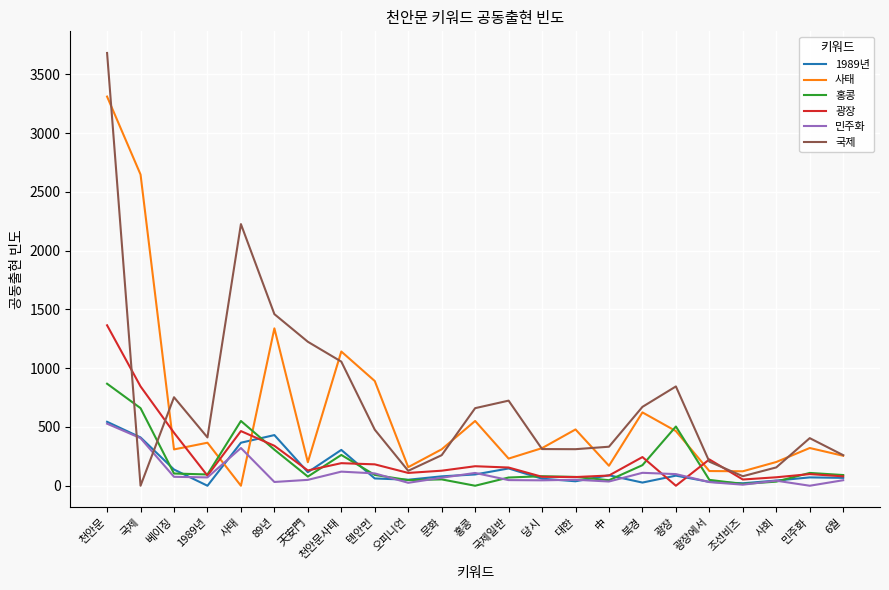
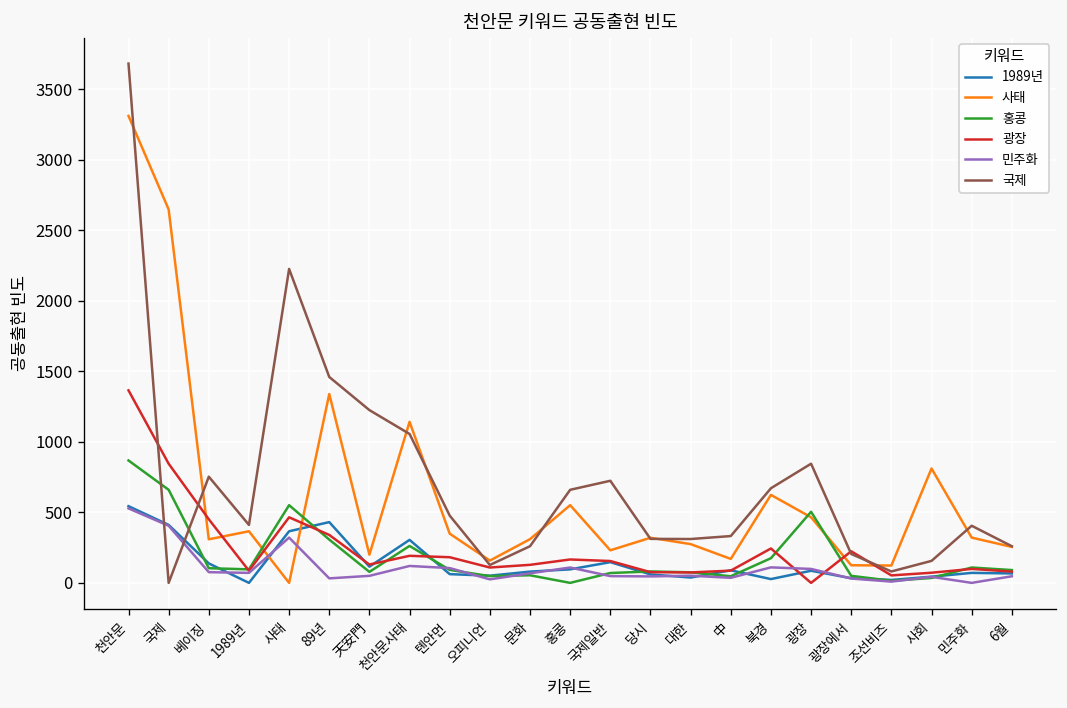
  {
    "1989년": {
      "베이징": 140,
      "1989년": 0,
      "사태": 370,
      "89년": 430,
      "천안문사태": 310,
      "톈안먼": 60,
      "북경": 30,
      "민주화": 70
    },
    "사태": {
      "천안문": 3310,
      "국제": 2650,
      "베이징": 310,
      "1989년": 370,
      "사태": 0,
      "89년": 1340,
      "天安門": 200,
      "천안문사태": 1140,
-     "톈안먼": 890,
+     "톈안먼": 350,
      "오피니언": 160,
      "문화": 310,
      "홍콩": 550,
      "국제일반": 230,
-     "대한": 480,
+     "대한": 280,
      "中": 170,
      "북경": 620,
      "광장": 470,
      "광장에서": 130,
      "조선비즈": 120,
-     "사회": 200,
+     "사회": 810,
      "민주화": 320
    },
    "홍콩": {
      "천안문": 870,
      "국제": 660,
      "베이징": 100,
      "사태": 550,
      "89년": 310,
      "天安門": 80,
      "천안문사태": 260,
      "홍콩": 0,
      "국제일반": 70,
      "북경": 180,
      "광장": 500
    },
    "광장": {
      "천안문": 1370,
      "국제": 850,
      "베이징": 450,
      "사태": 470,
      "89년": 340,
      "천안문사태": 190,
      "톈안먼": 180,
      "문화": 130,
      "홍콩": 170,
      "북경": 240,
      "광장": 0,
      "조선비즈": 50,
      "사회": 70
    },
    "민주화": {
      "베이징": 80,
      "사태": 320,
      "89년": 30,
      "天安門": 50,
      "천안문사태": 120,
      "오피니언": 30,
      "국제일반": 50,
      "북경": 110,
      "민주화": 0
    },
    "국제": {
      "천안문": 3680,
      "국제": 0,
      "베이징": 750,
      "1989년": 410,
      "사태": 2230,
      "89년": 1460,
      "天安門": 1230,
      "천안문사태": 1060,
      "톈안먼": 480,
      "문화": 260,
      "홍콩": 660,
      "국제일반": 720,
      "대한": 310,
      "中": 330,
      "북경": 670,
      "광장": 850,
      "조선비즈": 80,
      "사회": 160,
      "민주화": 410
    }
  }
